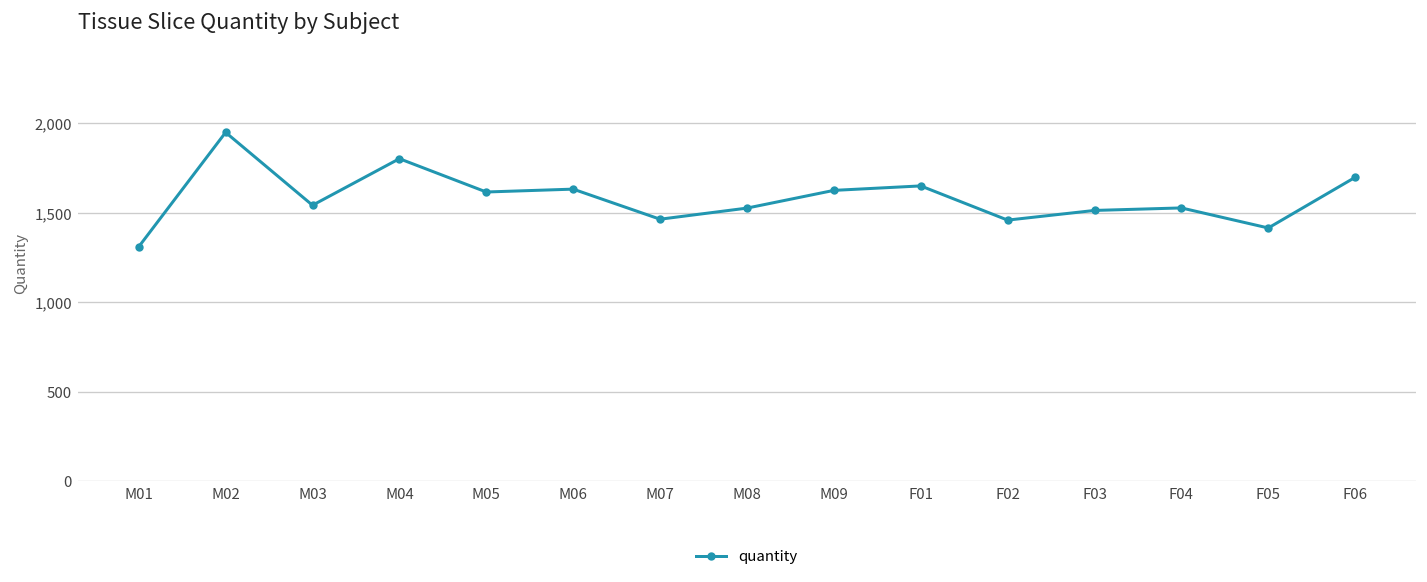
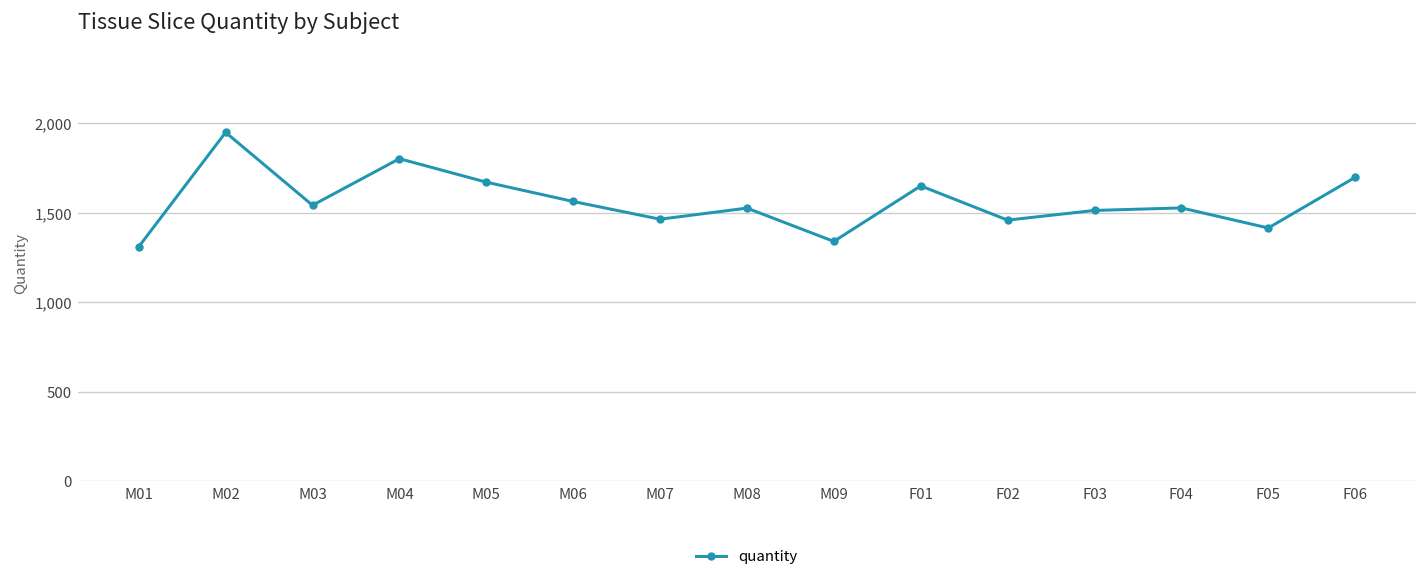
  {
    "M01": "1,310",
    "M02": "1,950",
    "M03": "1,540",
    "M04": "1,800",
-   "M05": "1,620",
-   "M06": "1,630",
+   "M05": "1,670",
+   "M06": "1,560",
    "M07": "1,470",
    "M08": "1,530",
-   "M09": "1,630",
+   "M09": "1,340",
    "F01": "1,650",
    "F02": "1,460",
    "F03": "1,510",
    "F04": "1,530",
    "F05": "1,420",
    "F06": "1,700"
  }
